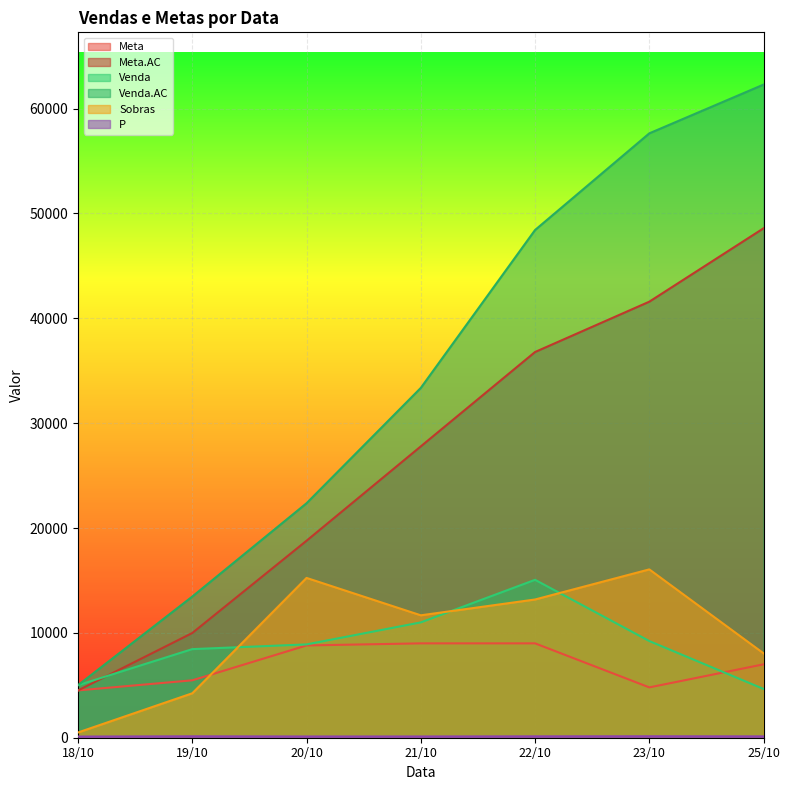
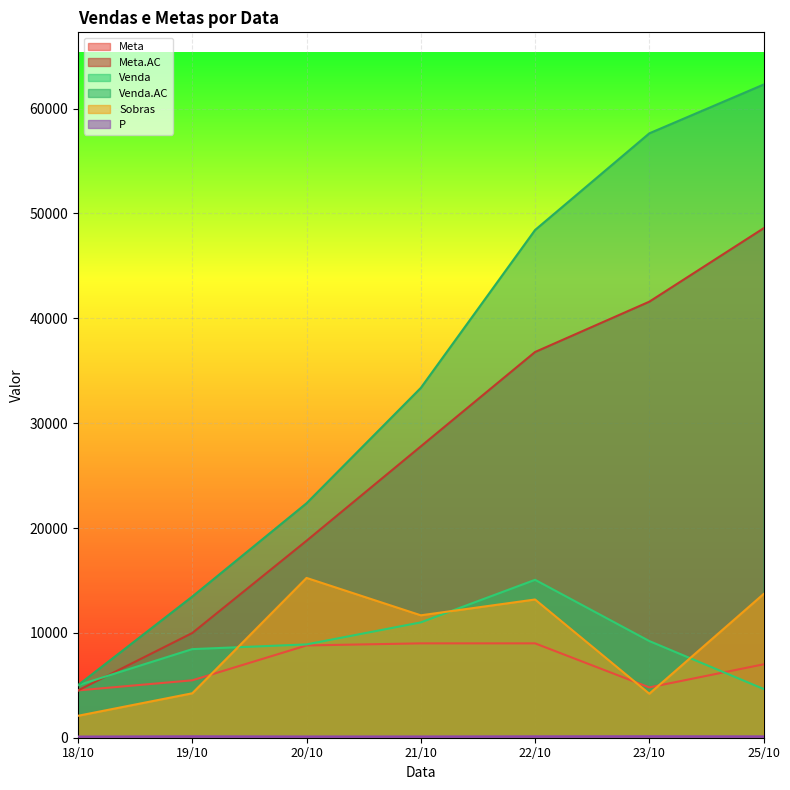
  {
    "Sobras": {
-     "18/10": 500,
+     "18/10": 2100,
      "19/10": 4200,
      "20/10": 15200,
      "21/10": 11700,
      "22/10": 13200,
-     "23/10": 16100,
-     "25/10": 8000
+     "23/10": 4200,
+     "25/10": 13700
    },
    "P": {
      "18/10": 100,
      "19/10": 100,
      "20/10": 100,
      "21/10": 100,
      "22/10": 100,
      "23/10": 100,
      "25/10": 100
    }
  }
